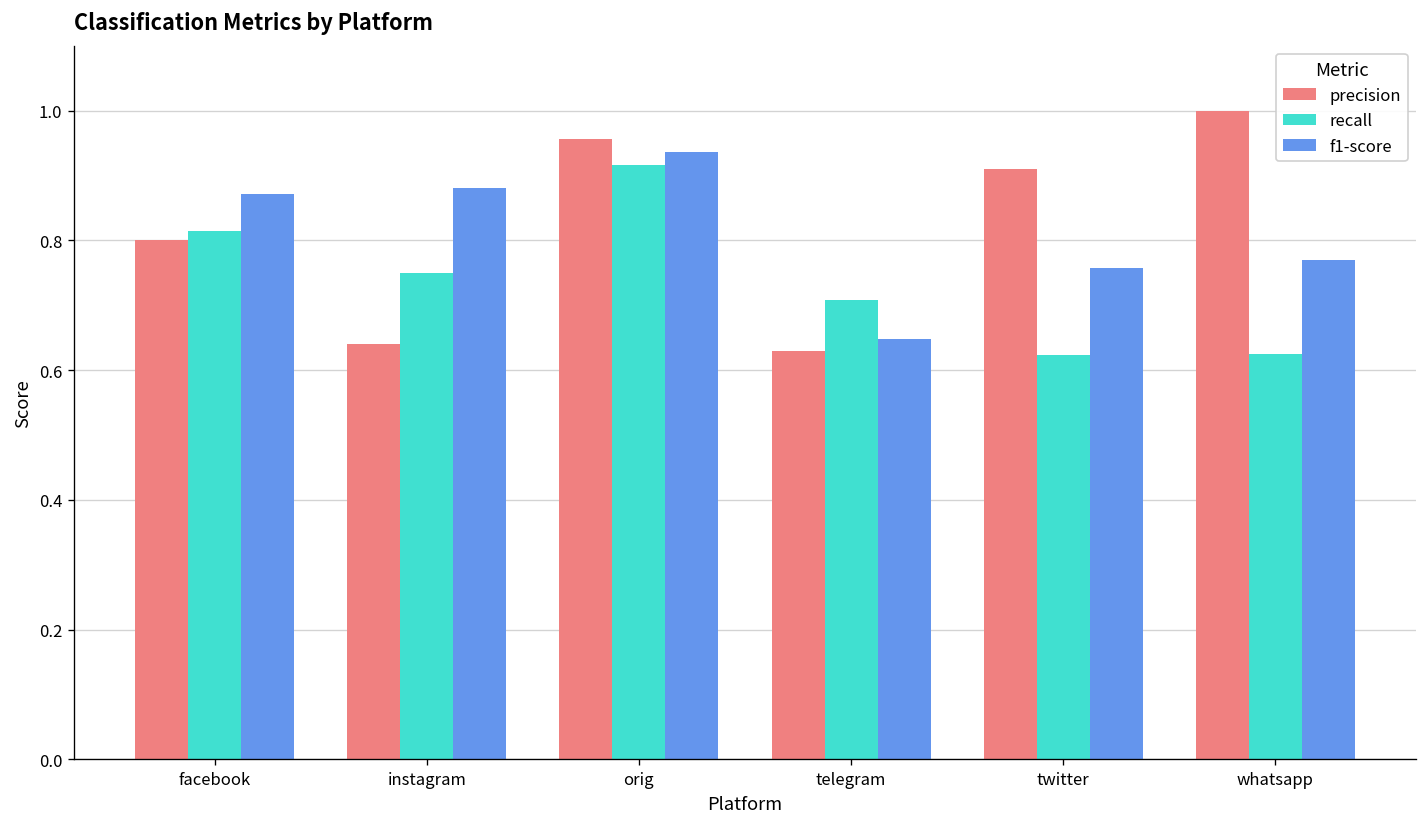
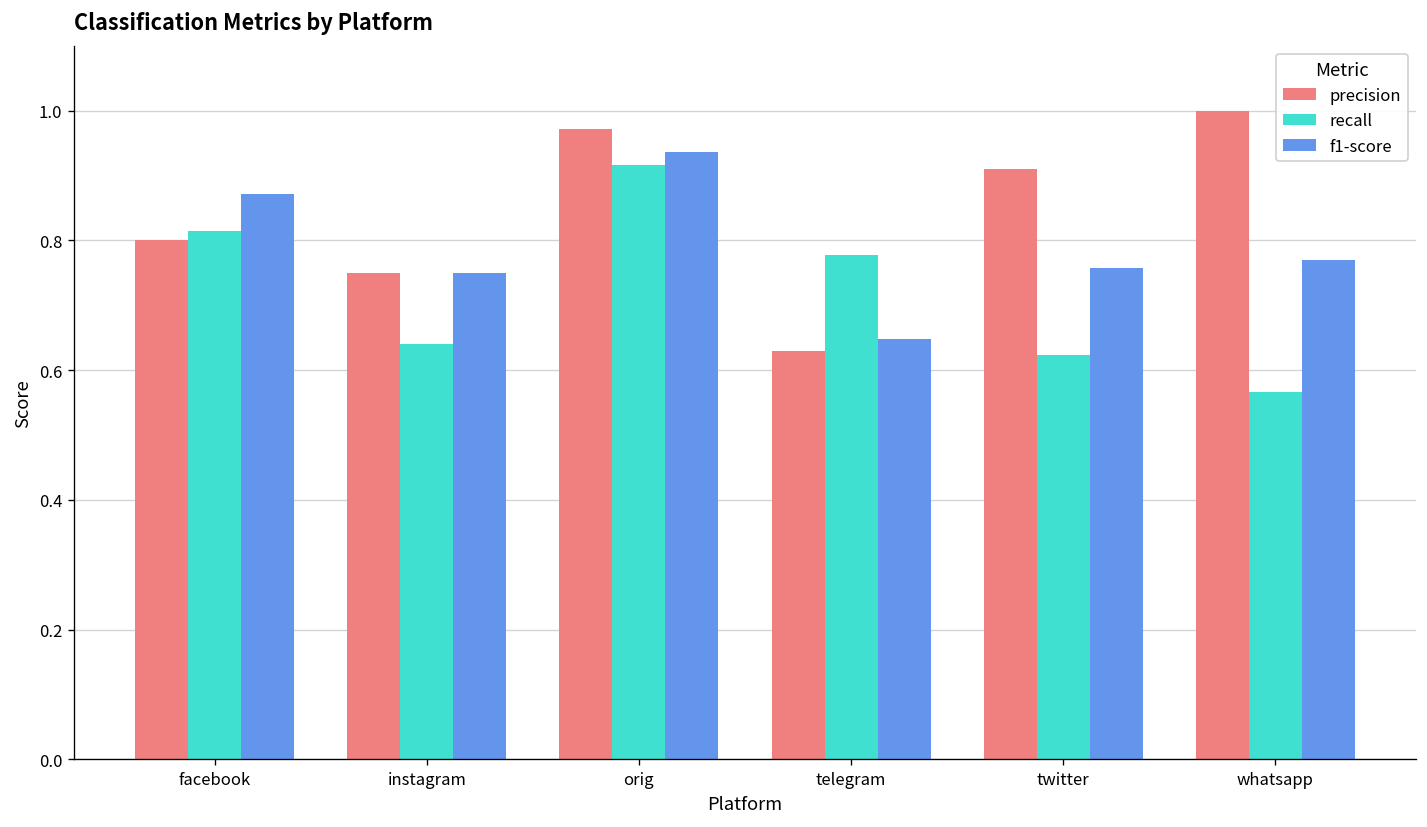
  {
    "precision": {
      "facebook": 0.80,
-     "instagram": 0.64,
-     "orig": 0.96,
+     "instagram": 0.75,
+     "orig": 0.97,
      "telegram": 0.63,
      "twitter": 0.91,
      "whatsapp": 1.00
    },
    "recall": {
      "facebook": 0.81,
-     "instagram": 0.75,
+     "instagram": 0.64,
      "orig": 0.92,
-     "telegram": 0.71,
+     "telegram": 0.78,
      "twitter": 0.62,
-     "whatsapp": 0.63
+     "whatsapp": 0.57
    },
    "f1-score": {
      "facebook": 0.87,
-     "instagram": 0.88,
+     "instagram": 0.75,
      "orig": 0.94,
      "telegram": 0.65,
      "twitter": 0.76,
      "whatsapp": 0.77
    }
  }
